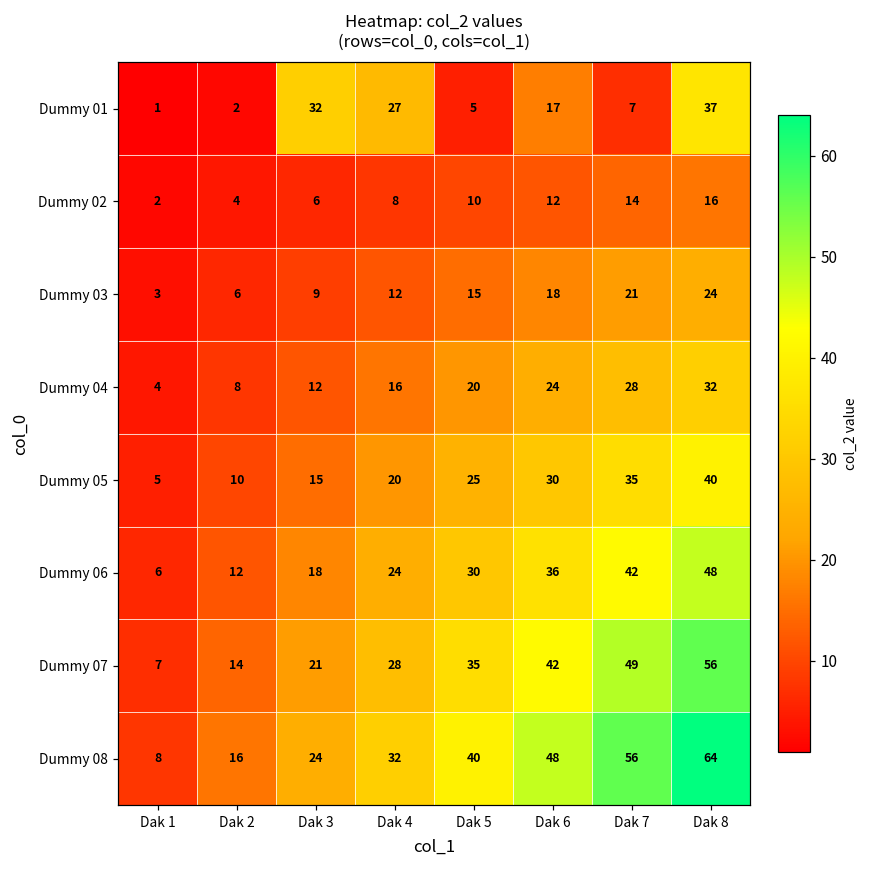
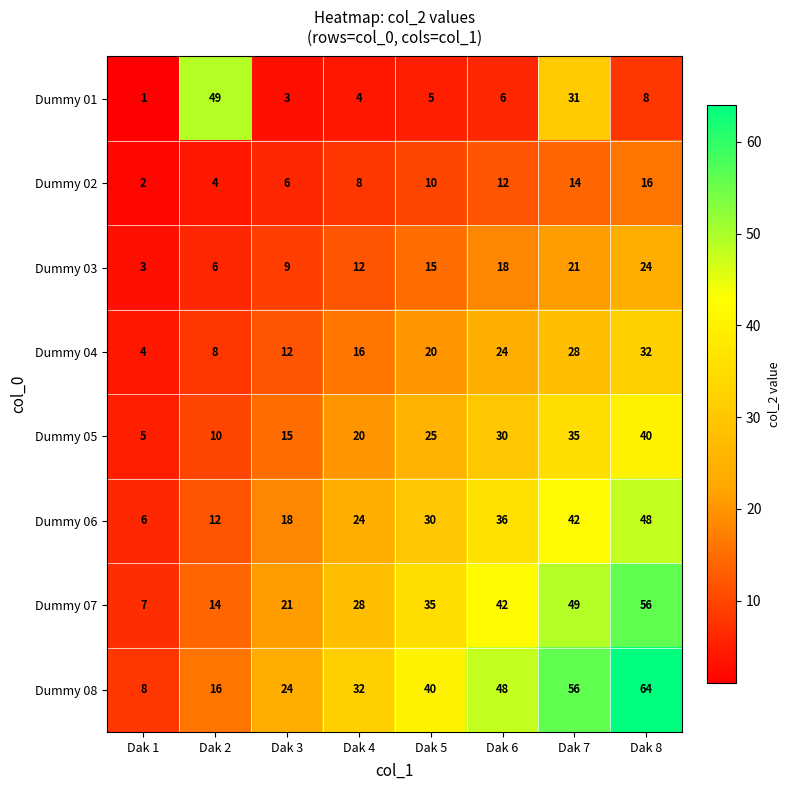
  {
    "Dummy 01": {
      "Dak 1": 1,
-     "Dak 2": 2,
-     "Dak 3": 32,
-     "Dak 4": 27,
+     "Dak 2": 49,
+     "Dak 3": 3,
+     "Dak 4": 4,
      "Dak 5": 5,
-     "Dak 6": 17,
-     "Dak 7": 7,
-     "Dak 8": 37
+     "Dak 6": 6,
+     "Dak 7": 31,
+     "Dak 8": 8
    },
    "Dummy 02": {
      "Dak 1": 2,
      "Dak 2": 4,
      "Dak 3": 6,
      "Dak 4": 8,
      "Dak 5": 10,
      "Dak 6": 12,
      "Dak 7": 14,
      "Dak 8": 16
    },
    "Dummy 03": {
      "Dak 1": 3,
      "Dak 2": 6,
      "Dak 3": 9,
      "Dak 4": 12,
      "Dak 5": 15,
      "Dak 6": 18,
      "Dak 7": 21,
      "Dak 8": 24
    },
    "Dummy 04": {
      "Dak 1": 4,
      "Dak 2": 8,
      "Dak 3": 12,
      "Dak 4": 16,
      "Dak 5": 20,
      "Dak 6": 24,
      "Dak 7": 28,
      "Dak 8": 32
    },
    "Dummy 05": {
      "Dak 1": 5,
      "Dak 2": 10,
      "Dak 3": 15,
      "Dak 4": 20,
      "Dak 5": 25,
      "Dak 6": 30,
      "Dak 7": 35,
      "Dak 8": 40
    },
    "Dummy 06": {
      "Dak 1": 6,
      "Dak 2": 12,
      "Dak 3": 18,
      "Dak 4": 24,
      "Dak 5": 30,
      "Dak 6": 36,
      "Dak 7": 42,
      "Dak 8": 48
    },
    "Dummy 07": {
      "Dak 1": 7,
      "Dak 2": 14,
      "Dak 3": 21,
      "Dak 4": 28,
      "Dak 5": 35,
      "Dak 6": 42,
      "Dak 7": 49,
      "Dak 8": 56
    },
    "Dummy 08": {
      "Dak 1": 8,
      "Dak 2": 16,
      "Dak 3": 24,
      "Dak 4": 32,
      "Dak 5": 40,
      "Dak 6": 48,
      "Dak 7": 56,
      "Dak 8": 64
    }
  }
